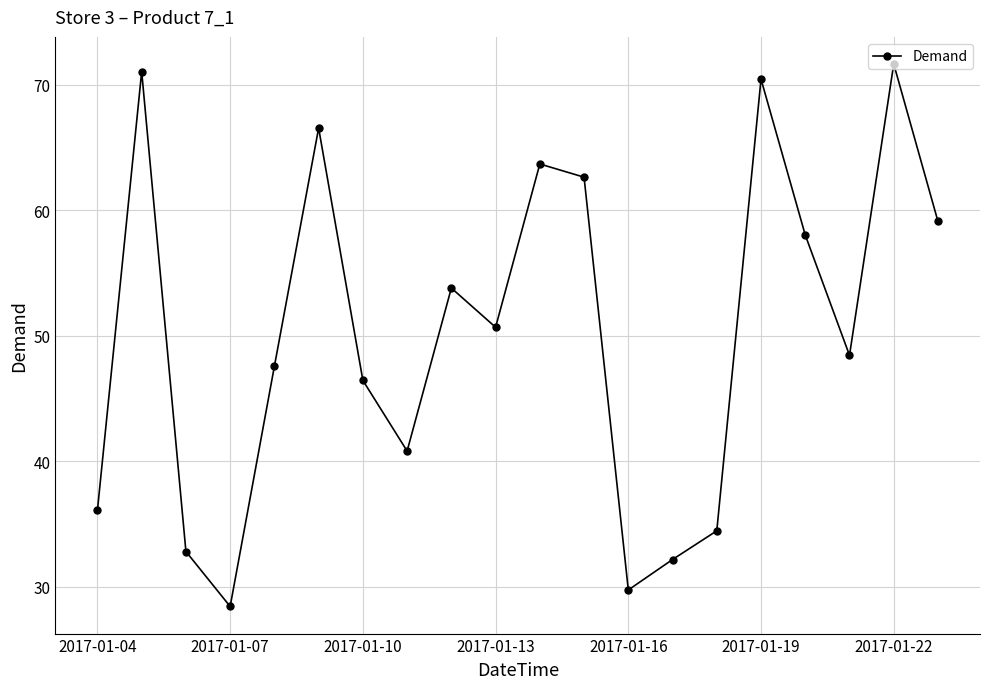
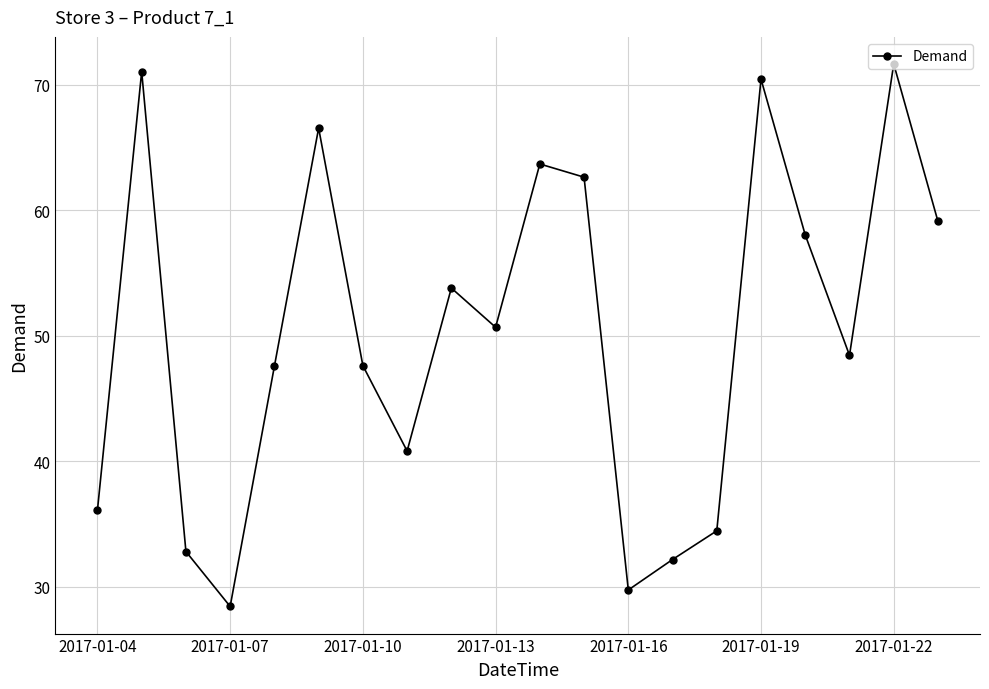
  {
    "2017-01-04": 36.1,
    "2017-01-07": 28.4,
-   "2017-01-10": 46.4,
+   "2017-01-10": 47.6,
    "2017-01-13": 50.7,
    "2017-01-16": 29.7,
    "2017-01-19": 70.5
  }
